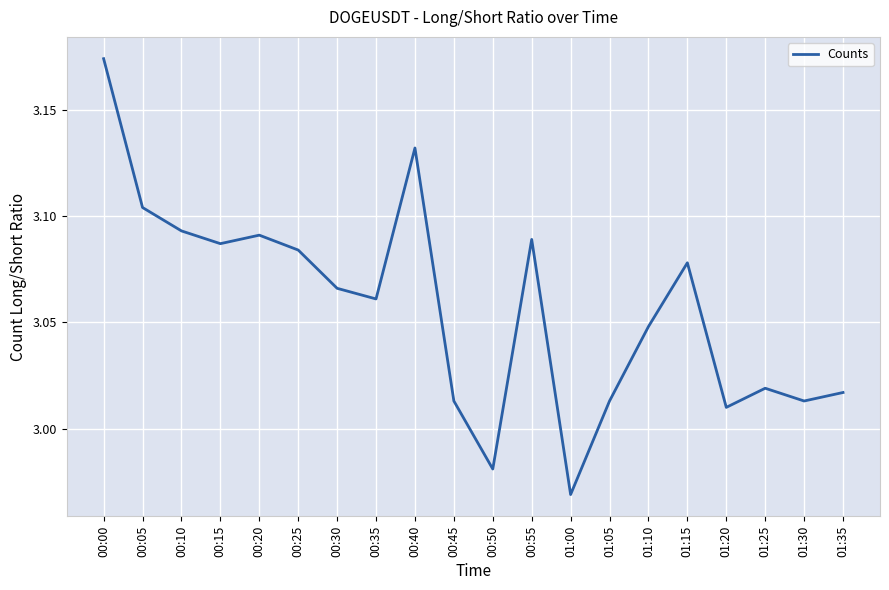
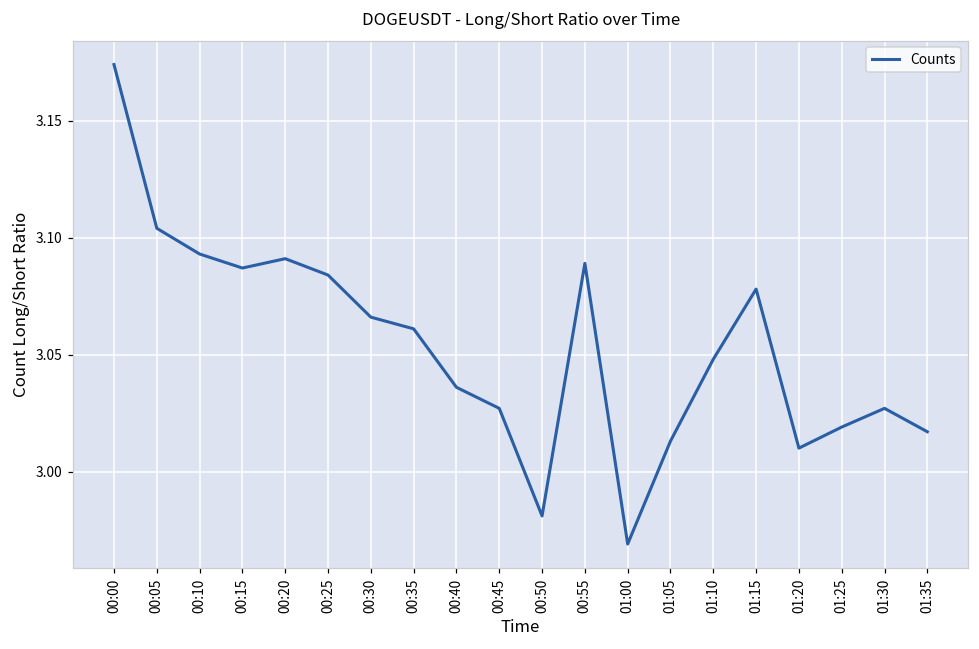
  {
    "00:00": 3.174,
    "00:05": 3.104,
    "00:10": 3.093,
    "00:15": 3.087,
    "00:20": 3.091,
    "00:25": 3.084,
    "00:30": 3.066,
    "00:35": 3.061,
-   "00:40": 3.132,
-   "00:45": 3.013,
+   "00:40": 3.036,
+   "00:45": 3.027,
    "00:50": 2.981,
    "00:55": 3.089,
    "01:00": 2.969,
    "01:05": 3.013,
    "01:10": 3.048,
    "01:15": 3.078,
    "01:20": 3.010,
    "01:25": 3.019,
-   "01:30": 3.013,
+   "01:30": 3.027,
    "01:35": 3.017
  }
